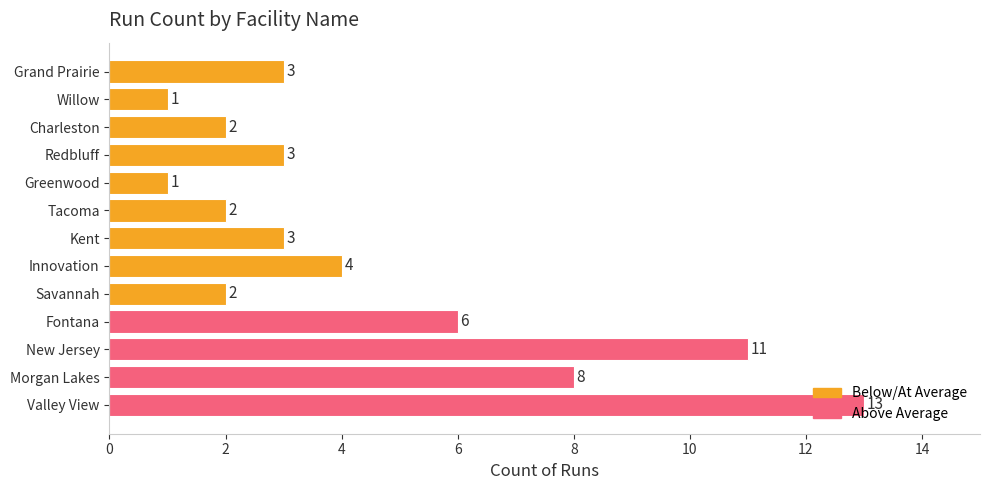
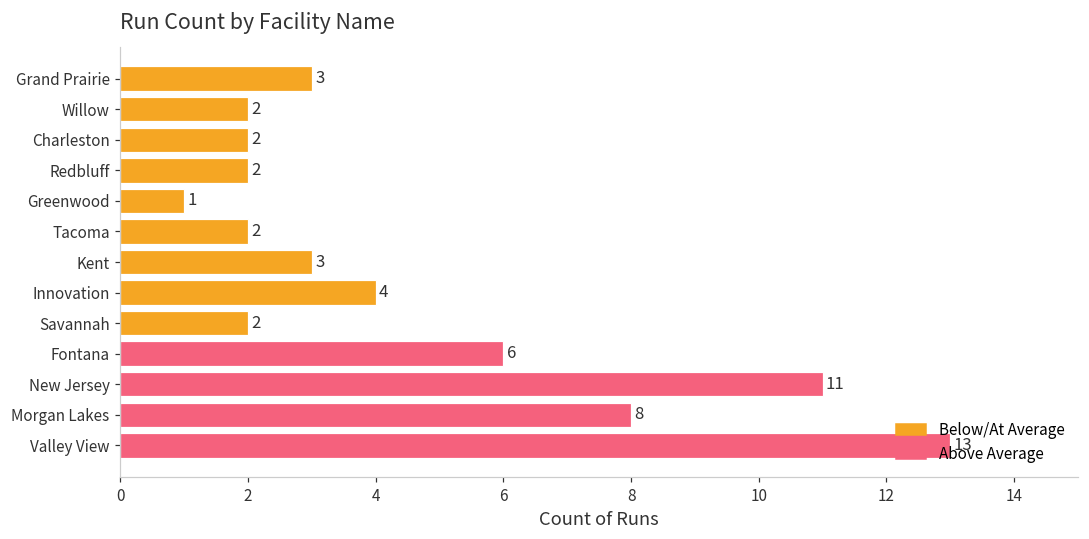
  {
    "Grand Prairie": 3,
-   "Willow": 1,
+   "Willow": 2,
    "Charleston": 2,
-   "Redbluff": 3,
+   "Redbluff": 2,
    "Greenwood": 1,
    "Tacoma": 2,
    "Kent": 3,
    "Innovation": 4,
    "Savannah": 2,
    "Fontana": 6,
    "New Jersey": 11,
    "Morgan Lakes": 8,
    "Valley View": 13
  }
